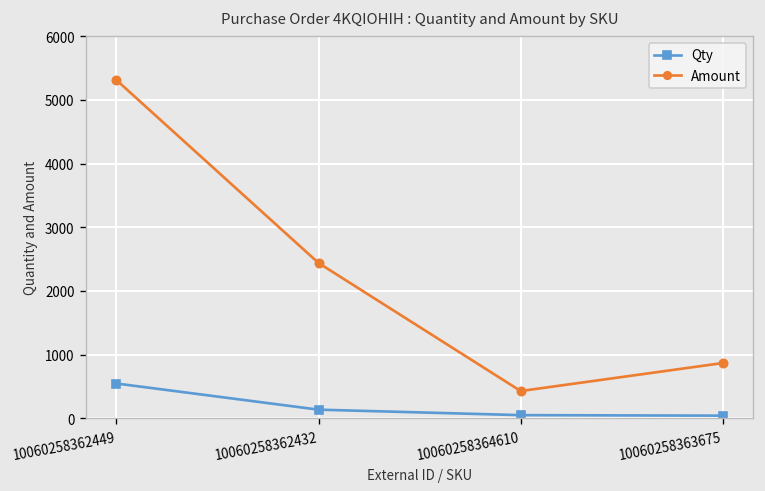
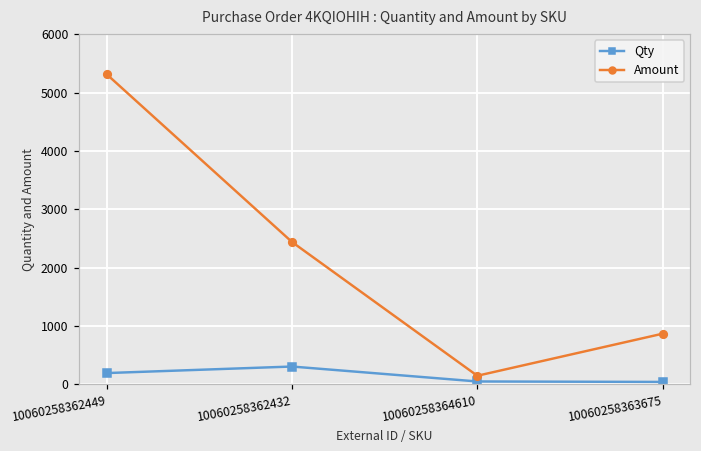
  {
    "Qty": {
-     "10060258362449": 500,
-     "10060258362432": 100,
+     "10060258362449": 200,
+     "10060258362432": 300,
      "10060258364610": 0,
      "10060258363675": 0
    },
    "Amount": {
      "10060258362449": 5300,
      "10060258362432": 2400,
-     "10060258364610": 400,
+     "10060258364610": 100,
      "10060258363675": 900
    }
  }
